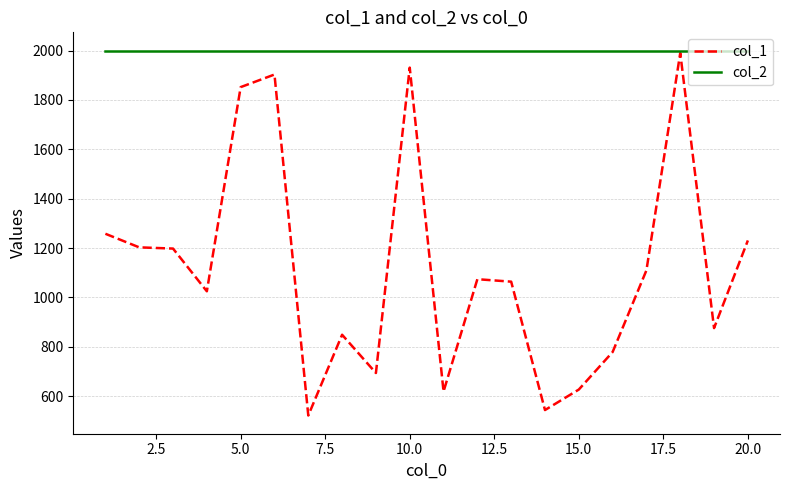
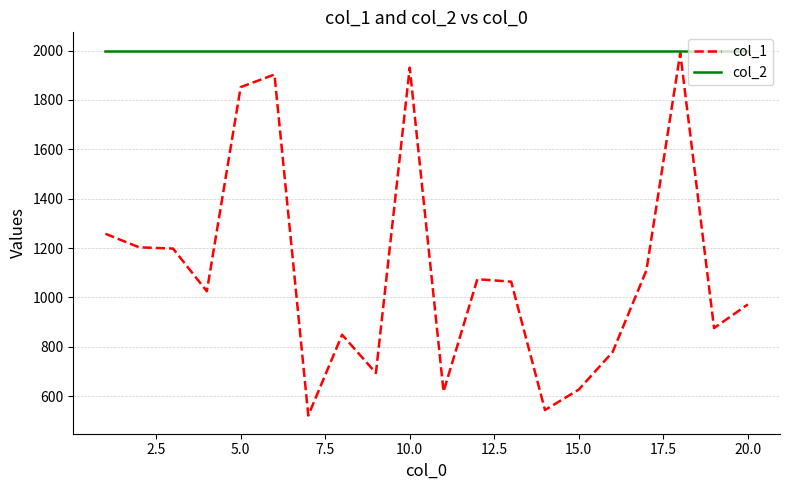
  {
    "col_1": {
      "5.0": 1850,
      "10.0": 1930,
      "15.0": 630,
-     "20.0": 1230
+     "20.0": 970
    },
    "col_2": {
      "5.0": 2000,
      "10.0": 2000,
      "15.0": 2000
    }
  }
